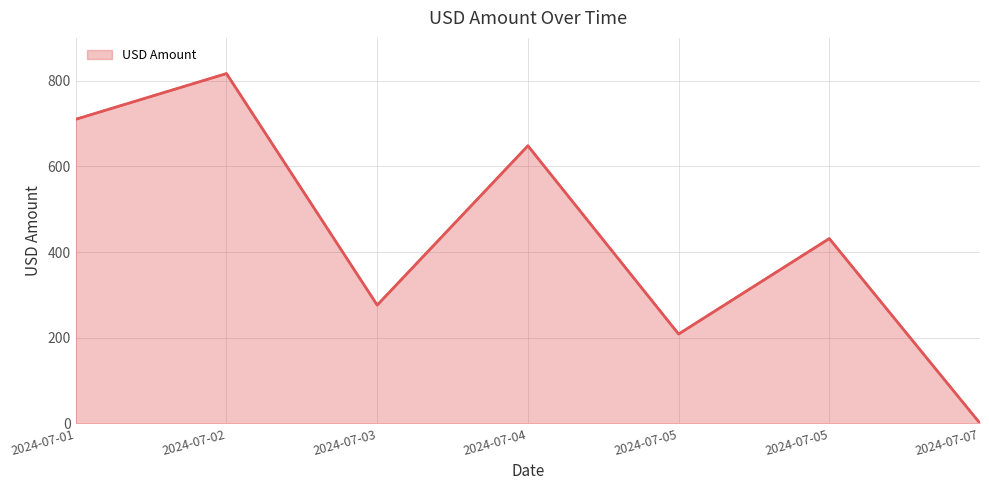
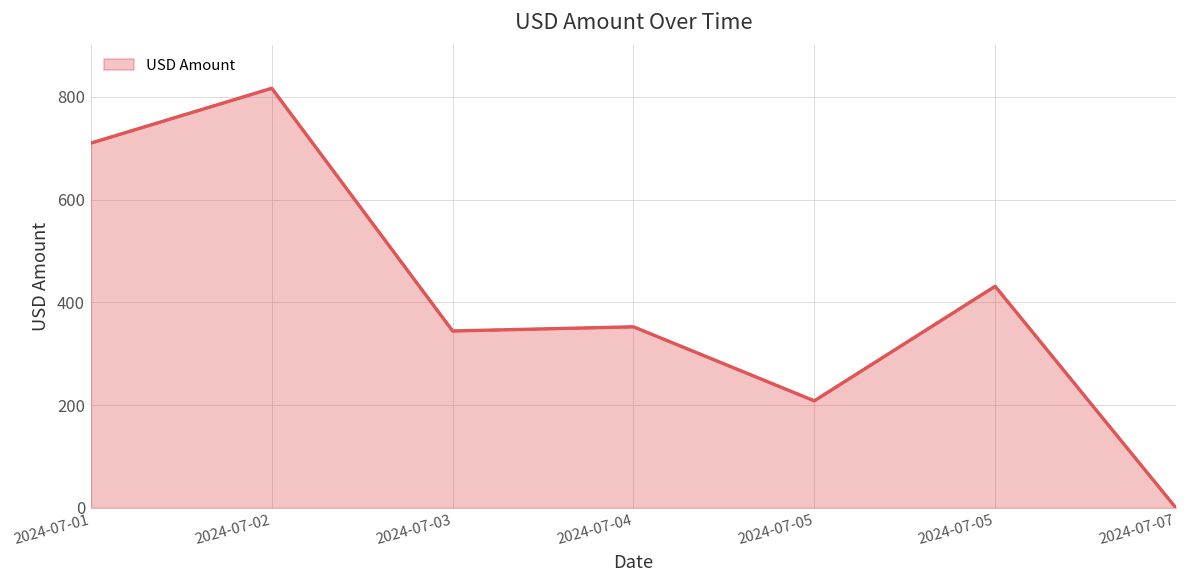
  {
    "2024-07-01": 710,
    "2024-07-02": 820,
-   "2024-07-03": 280,
-   "2024-07-04": 650,
+   "2024-07-03": 340,
+   "2024-07-04": 350,
    "2024-07-07": 0
  }
